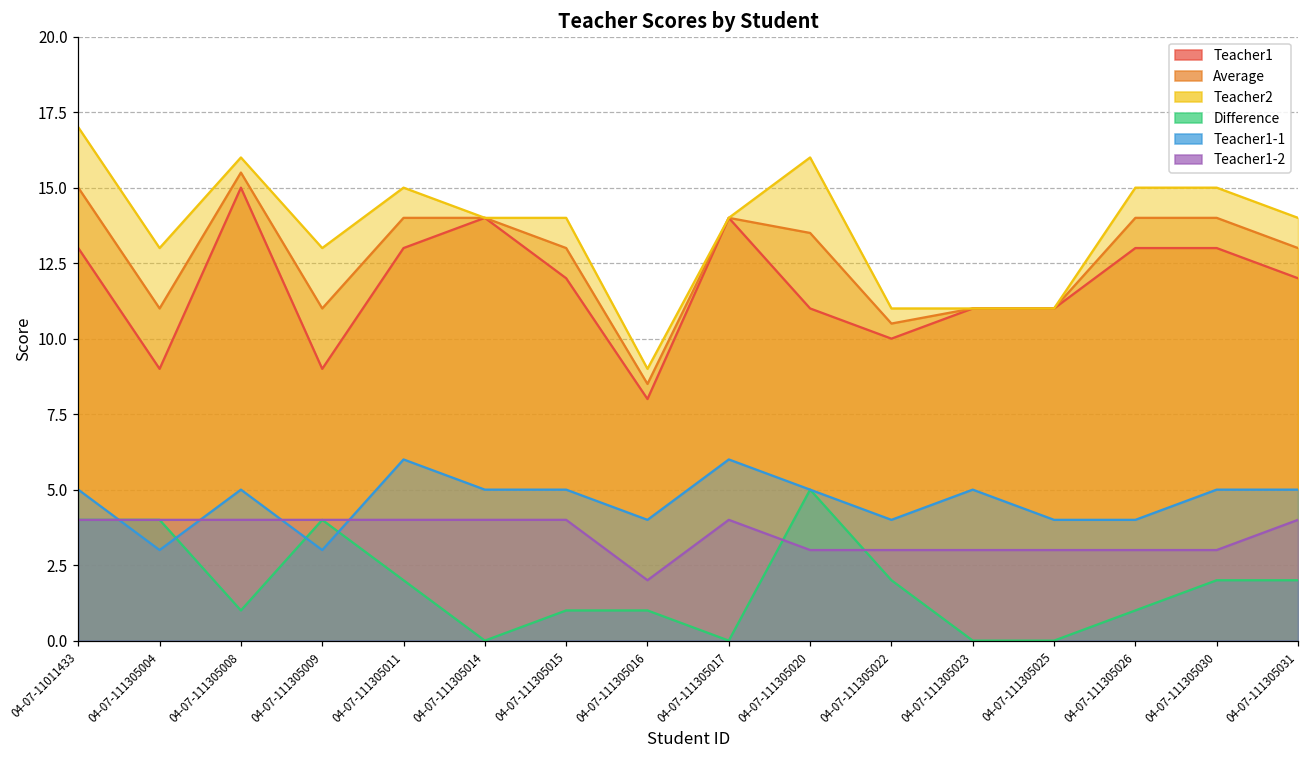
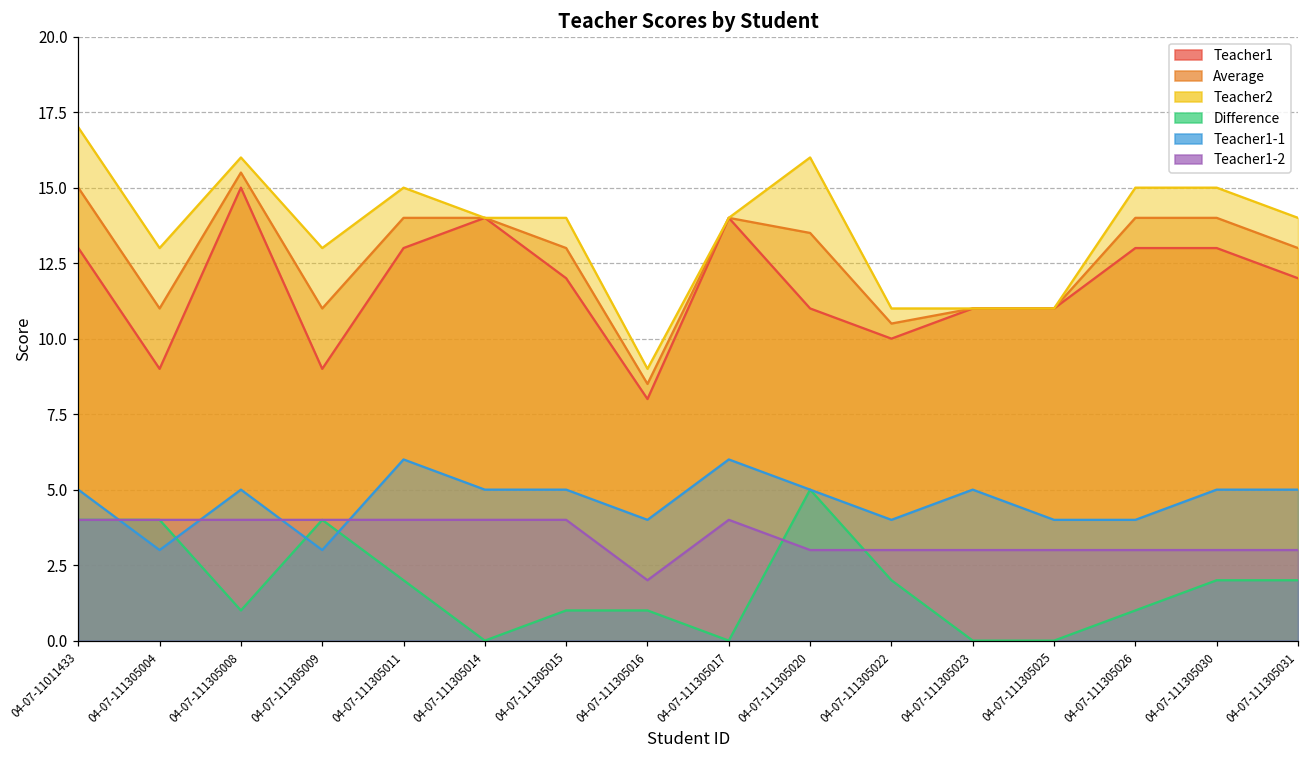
  {
    "Difference": {
      "04-07-111305008": 1,
      "04-07-111305011": 2,
      "04-07-111305014": 0,
      "04-07-111305015": 1,
      "04-07-111305016": 1,
      "04-07-111305017": 0,
      "04-07-111305022": 2,
      "04-07-111305023": 0,
      "04-07-111305025": 0,
      "04-07-111305026": 1,
      "04-07-111305030": 2,
      "04-07-111305031": 2
    },
    "Teacher1-1": {
      "04-07-11011433": 5,
      "04-07-111305004": 3,
      "04-07-111305008": 5,
      "04-07-111305009": 3,
      "04-07-111305011": 6,
      "04-07-111305014": 5,
      "04-07-111305015": 5,
      "04-07-111305016": 4,
      "04-07-111305017": 6,
      "04-07-111305022": 4,
      "04-07-111305023": 5,
      "04-07-111305025": 4,
      "04-07-111305026": 4,
      "04-07-111305030": 5,
      "04-07-111305031": 5
    },
    "Teacher1-2": {
      "04-07-111305008": 4,
      "04-07-111305011": 4,
      "04-07-111305014": 4,
      "04-07-111305015": 4,
      "04-07-111305016": 2,
      "04-07-111305017": 4,
      "04-07-111305020": 3,
      "04-07-111305022": 3,
      "04-07-111305023": 3,
      "04-07-111305025": 3,
      "04-07-111305026": 3,
      "04-07-111305030": 3,
-     "04-07-111305031": 4
+     "04-07-111305031": 3
    }
  }
